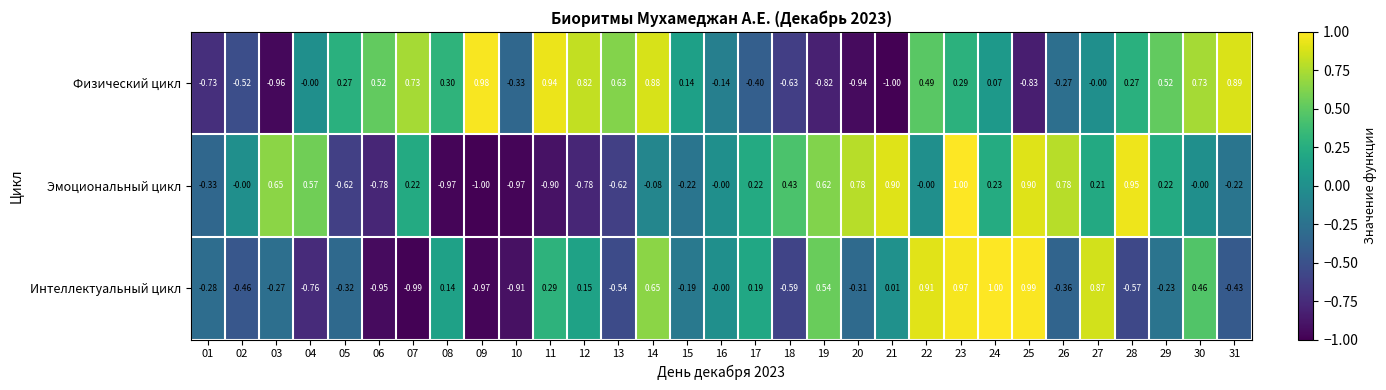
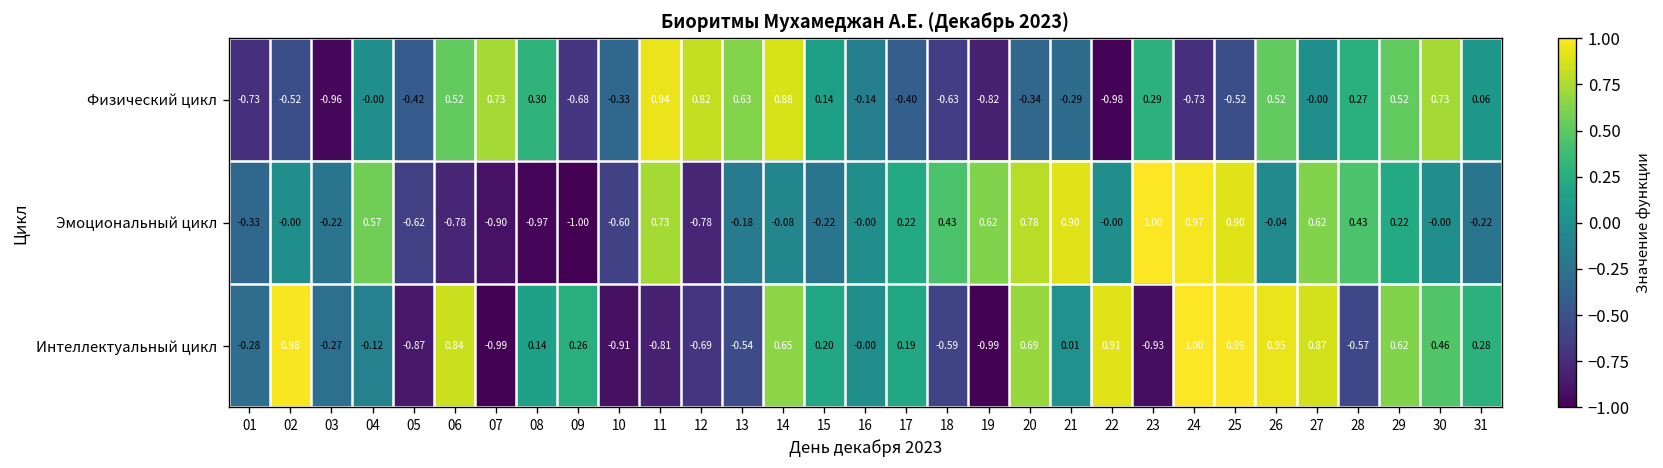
  {
    "Физический цикл": {
      "01": -0.73,
      "02": -0.52,
      "03": -0.96,
      "04": -0.00,
-     "05": 0.27,
+     "05": -0.42,
      "06": 0.52,
      "07": 0.73,
      "08": 0.30,
-     "09": 0.98,
+     "09": -0.68,
      "10": -0.33,
      "11": 0.94,
      "12": 0.82,
      "13": 0.63,
      "14": 0.88,
      "15": 0.14,
      "16": -0.14,
      "17": -0.40,
      "18": -0.63,
      "19": -0.82,
-     "20": -0.94,
-     "21": -1.00,
-     "22": 0.49,
+     "20": -0.34,
+     "21": -0.29,
+     "22": -0.98,
      "23": 0.29,
-     "24": 0.07,
-     "25": -0.83,
-     "26": -0.27,
+     "24": -0.73,
+     "25": -0.52,
+     "26": 0.52,
      "27": -0.00,
      "28": 0.27,
      "29": 0.52,
      "30": 0.73,
-     "31": 0.89
+     "31": 0.06
    },
    "Эмоциональный цикл": {
      "01": -0.33,
      "02": -0.00,
-     "03": 0.65,
+     "03": -0.22,
      "04": 0.57,
      "05": -0.62,
      "06": -0.78,
-     "07": 0.22,
+     "07": -0.90,
      "08": -0.97,
      "09": -1.00,
-     "10": -0.97,
-     "11": -0.90,
+     "10": -0.60,
+     "11": 0.73,
      "12": -0.78,
-     "13": -0.62,
+     "13": -0.18,
      "14": -0.08,
      "15": -0.22,
      "16": -0.00,
      "17": 0.22,
      "18": 0.43,
      "19": 0.62,
      "20": 0.78,
      "21": 0.90,
      "22": -0.00,
      "23": 1.00,
-     "24": 0.23,
+     "24": 0.97,
      "25": 0.90,
-     "26": 0.78,
-     "27": 0.21,
-     "28": 0.95,
+     "26": -0.04,
+     "27": 0.62,
+     "28": 0.43,
      "29": 0.22,
      "30": -0.00,
      "31": -0.22
    },
    "Интеллектуальный цикл": {
      "01": -0.28,
-     "02": -0.46,
+     "02": 0.98,
      "03": -0.27,
-     "04": -0.76,
-     "05": -0.32,
-     "06": -0.95,
+     "04": -0.12,
+     "05": -0.87,
+     "06": 0.84,
      "07": -0.99,
      "08": 0.14,
-     "09": -0.97,
+     "09": 0.26,
      "10": -0.91,
-     "11": 0.29,
-     "12": 0.15,
+     "11": -0.81,
+     "12": -0.69,
      "13": -0.54,
      "14": 0.65,
-     "15": -0.19,
+     "15": 0.20,
      "16": -0.00,
      "17": 0.19,
      "18": -0.59,
-     "19": 0.54,
-     "20": -0.31,
+     "19": -0.99,
+     "20": 0.69,
      "21": 0.01,
      "22": 0.91,
-     "23": 0.97,
+     "23": -0.93,
      "24": 1.00,
      "25": 0.99,
-     "26": -0.36,
+     "26": 0.95,
      "27": 0.87,
      "28": -0.57,
-     "29": -0.23,
+     "29": 0.62,
      "30": 0.46,
-     "31": -0.43
+     "31": 0.28
    }
  }
